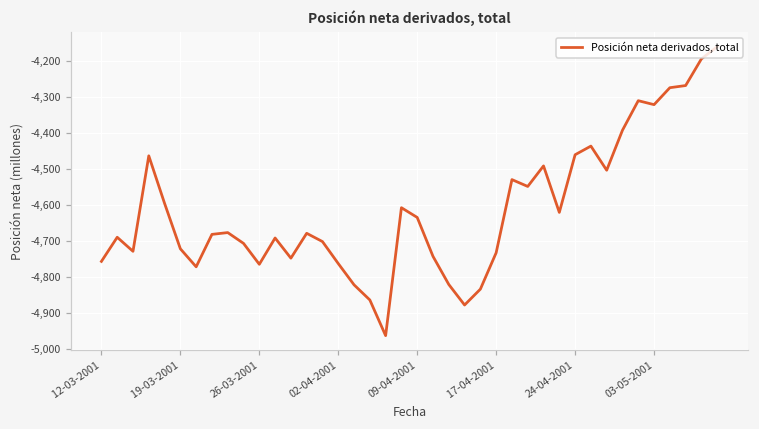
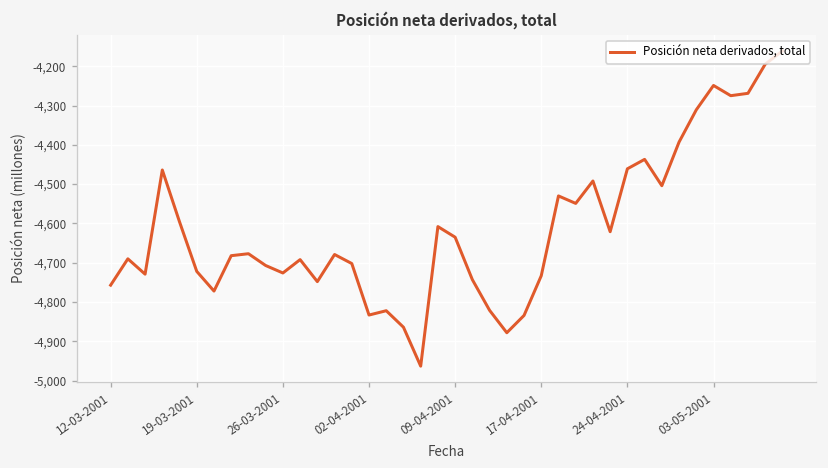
  {
    "12-03-2001": "-4,760",
    "19-03-2001": "-4,720",
-   "26-03-2001": "-4,770",
-   "02-04-2001": "-4,760",
+   "26-03-2001": "-4,730",
+   "02-04-2001": "-4,830",
    "09-04-2001": "-4,640",
    "17-04-2001": "-4,730",
    "24-04-2001": "-4,460",
-   "03-05-2001": "-4,320"
+   "03-05-2001": "-4,250"
  }
